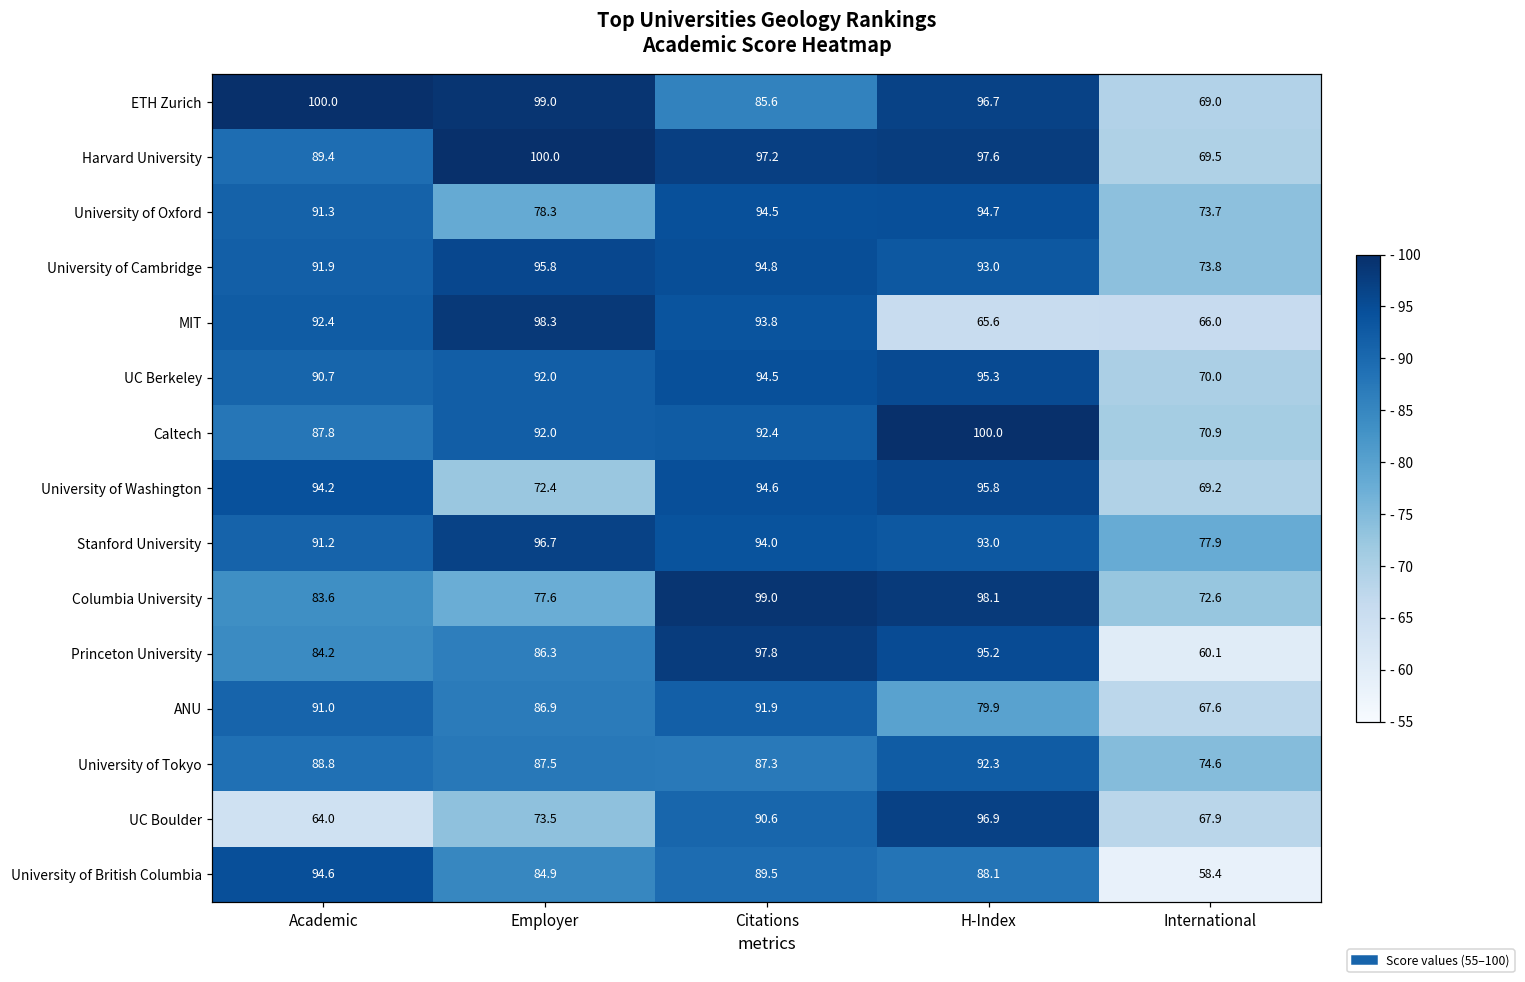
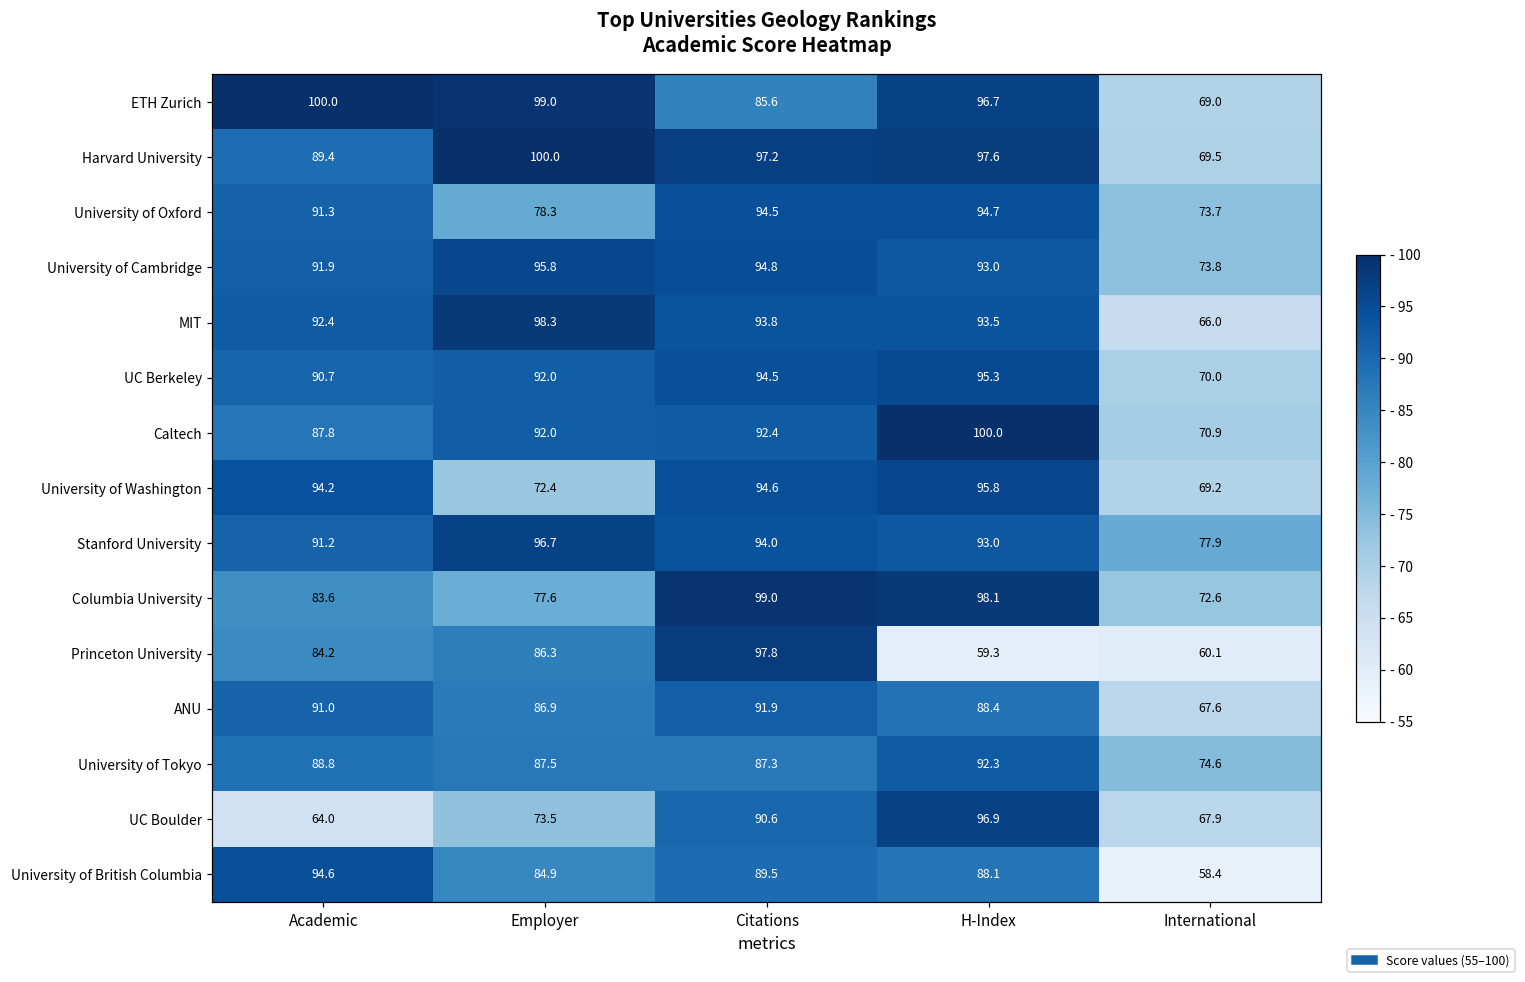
  {
    "ETH Zurich": {
      "Academic": 100.0,
      "Employer": 99.0,
      "Citations": 85.6,
      "H-Index": 96.7,
      "International": 69.0
    },
    "Harvard University": {
      "Academic": 89.4,
      "Employer": 100.0,
      "Citations": 97.2,
      "H-Index": 97.6,
      "International": 69.5
    },
    "University of Oxford": {
      "Academic": 91.3,
      "Employer": 78.3,
      "Citations": 94.5,
      "H-Index": 94.7,
      "International": 73.7
    },
    "University of Cambridge": {
      "Academic": 91.9,
      "Employer": 95.8,
      "Citations": 94.8,
      "H-Index": 93.0,
      "International": 73.8
    },
    "MIT": {
      "Academic": 92.4,
      "Employer": 98.3,
      "Citations": 93.8,
-     "H-Index": 65.6,
+     "H-Index": 93.5,
      "International": 66.0
    },
    "UC Berkeley": {
      "Academic": 90.7,
      "Employer": 92.0,
      "Citations": 94.5,
      "H-Index": 95.3,
      "International": 70.0
    },
    "Caltech": {
      "Academic": 87.8,
      "Employer": 92.0,
      "Citations": 92.4,
      "H-Index": 100.0,
      "International": 70.9
    },
    "University of Washington": {
      "Academic": 94.2,
      "Employer": 72.4,
      "Citations": 94.6,
      "H-Index": 95.8,
      "International": 69.2
    },
    "Stanford University": {
      "Academic": 91.2,
      "Employer": 96.7,
      "Citations": 94.0,
      "H-Index": 93.0,
      "International": 77.9
    },
    "Columbia University": {
      "Academic": 83.6,
      "Employer": 77.6,
      "Citations": 99.0,
      "H-Index": 98.1,
      "International": 72.6
    },
    "Princeton University": {
      "Academic": 84.2,
      "Employer": 86.3,
      "Citations": 97.8,
-     "H-Index": 95.2,
+     "H-Index": 59.3,
      "International": 60.1
    },
    "ANU": {
      "Academic": 91.0,
      "Employer": 86.9,
      "Citations": 91.9,
-     "H-Index": 79.9,
+     "H-Index": 88.4,
      "International": 67.6
    },
    "University of Tokyo": {
      "Academic": 88.8,
      "Employer": 87.5,
      "Citations": 87.3,
      "H-Index": 92.3,
      "International": 74.6
    },
    "UC Boulder": {
      "Academic": 64.0,
      "Employer": 73.5,
      "Citations": 90.6,
      "H-Index": 96.9,
      "International": 67.9
    },
    "University of British Columbia": {
      "Academic": 94.6,
      "Employer": 84.9,
      "Citations": 89.5,
      "H-Index": 88.1,
      "International": 58.4
    }
  }
